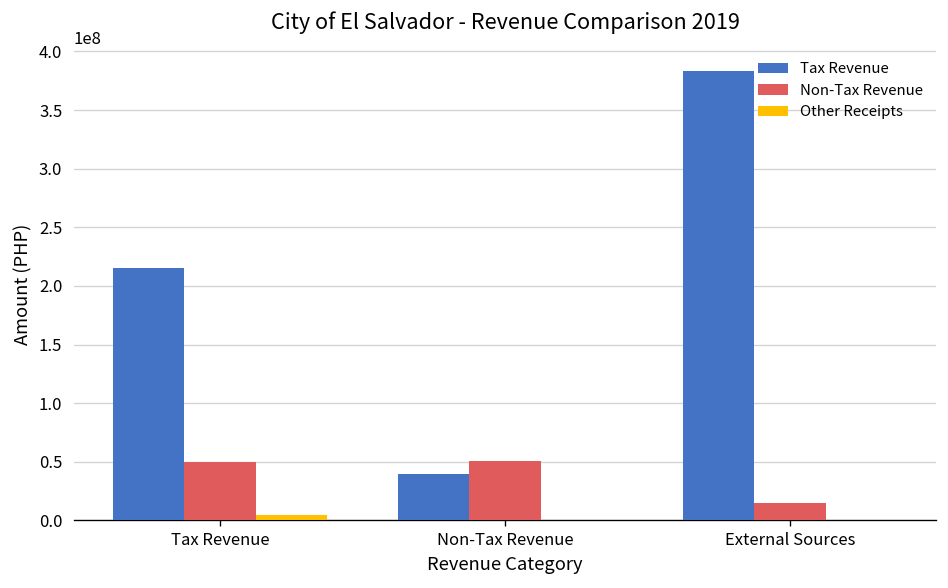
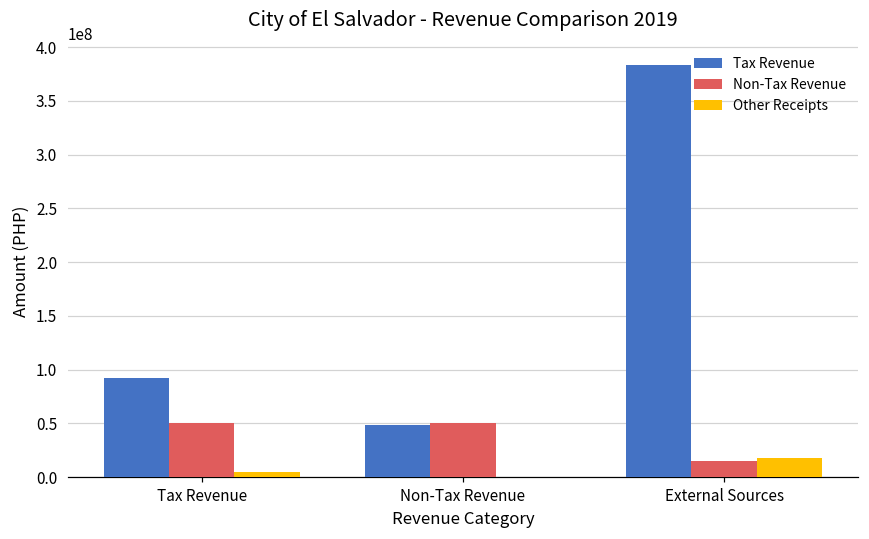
  {
    "Tax Revenue": {
-     "Tax Revenue": 220000000,
-     "Non-Tax Revenue": 40000000,
+     "Tax Revenue": 90000000,
+     "Non-Tax Revenue": 50000000,
      "External Sources": 380000000
    },
    "Non-Tax Revenue": {
      "Tax Revenue": 50000000,
      "Non-Tax Revenue": 50000000,
      "External Sources": 10000000
    },
    "Other Receipts": {
      "Tax Revenue": 0,
      "Non-Tax Revenue": 0,
-     "External Sources": 0
+     "External Sources": 20000000
    }
  }
